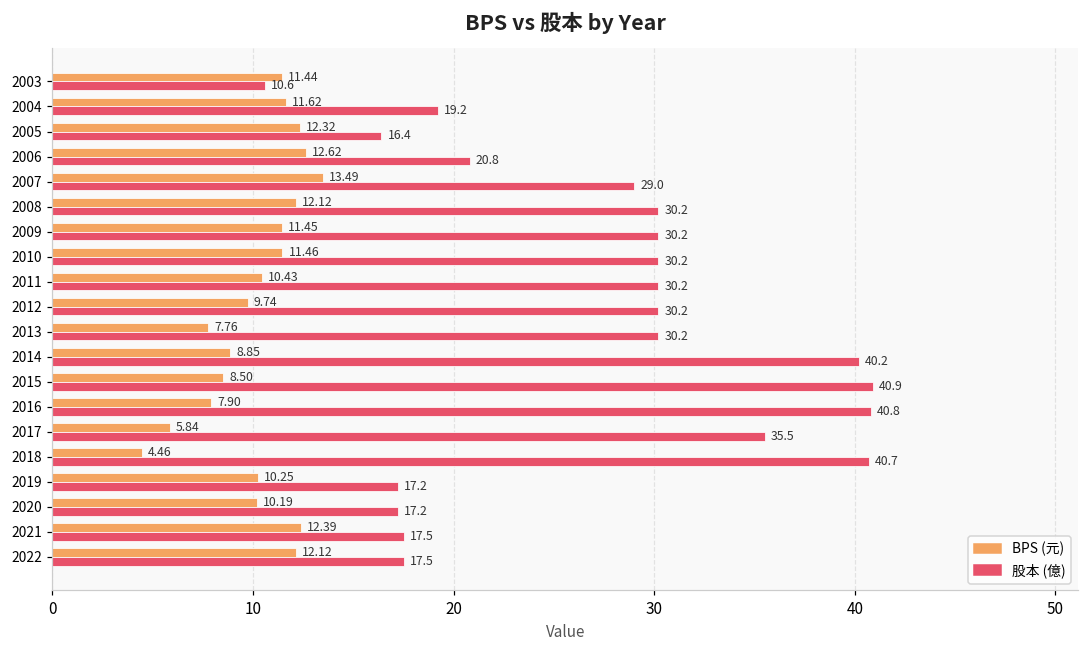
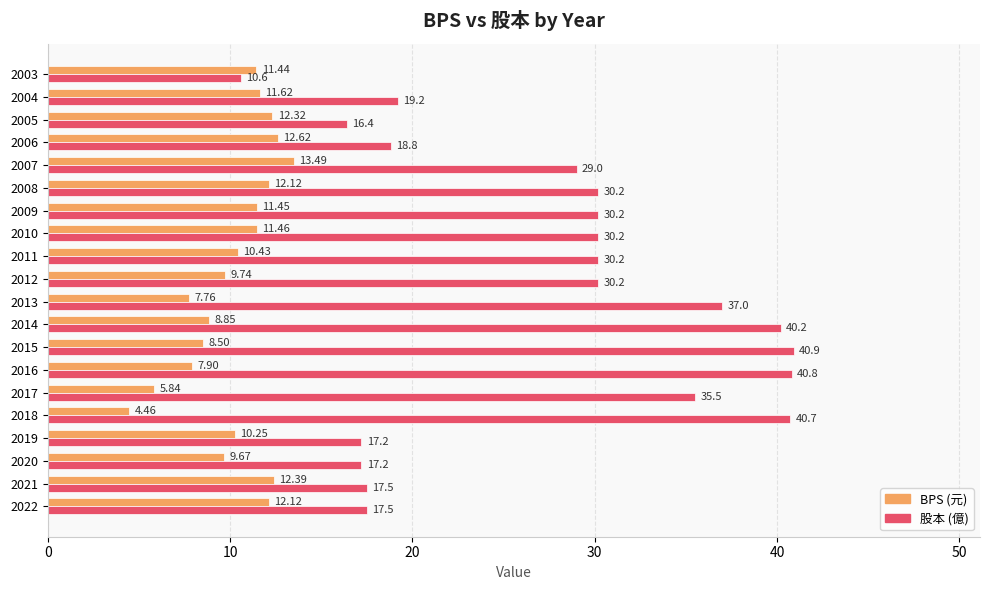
  {
    "BPS (元)": {
      "2003": 11.44,
      "2004": 11.62,
      "2005": 12.32,
      "2006": 12.62,
      "2007": 13.49,
      "2008": 12.12,
      "2009": 11.45,
      "2010": 11.46,
      "2011": 10.43,
      "2012": 9.74,
      "2013": 7.76,
      "2014": 8.85,
      "2015": 8.50,
      "2016": 7.90,
      "2017": 5.84,
      "2018": 4.46,
      "2019": 10.25,
-     "2020": 10.19,
+     "2020": 9.67,
      "2021": 12.39,
      "2022": 12.12
    },
    "股本 (億)": {
      "2003": 10.6,
      "2004": 19.2,
      "2005": 16.4,
-     "2006": 20.8,
+     "2006": 18.8,
      "2007": 29.0,
      "2008": 30.2,
      "2009": 30.2,
      "2010": 30.2,
      "2011": 30.2,
      "2012": 30.2,
-     "2013": 30.2,
+     "2013": 37.0,
      "2014": 40.2,
      "2015": 40.9,
      "2016": 40.8,
      "2017": 35.5,
      "2018": 40.7,
      "2019": 17.2,
      "2020": 17.2,
      "2021": 17.5,
      "2022": 17.5
    }
  }
